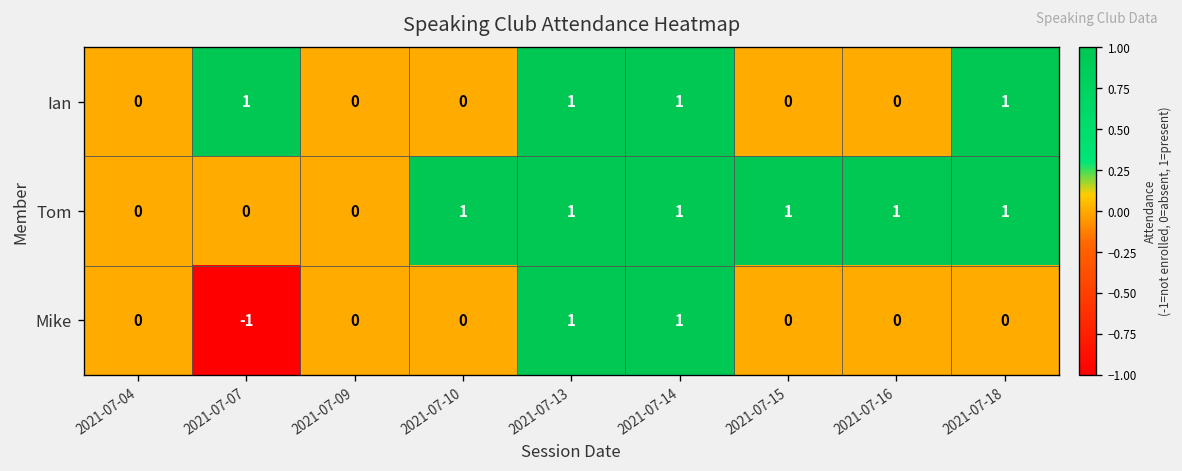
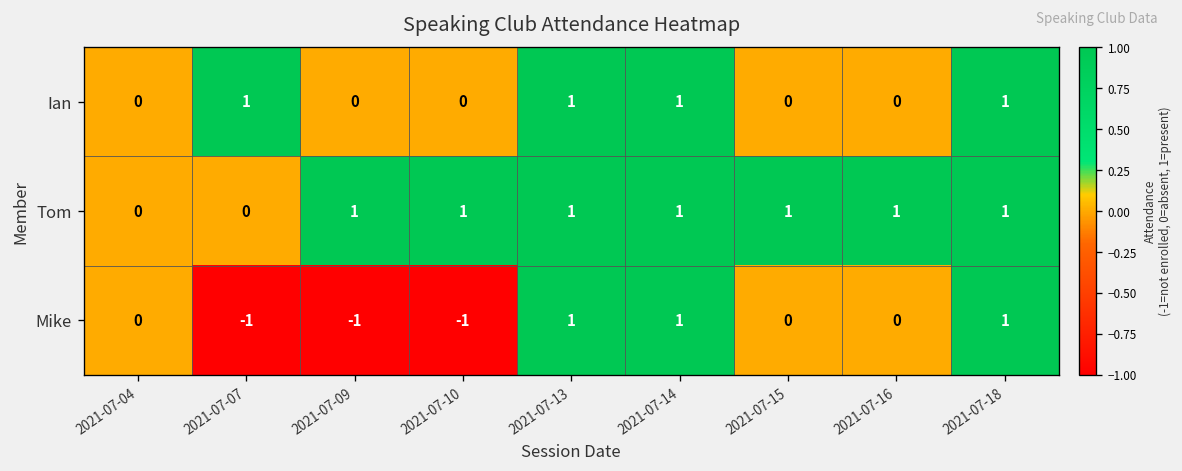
  {
    "Ian": {
      "2021-07-04": 0,
      "2021-07-07": 1,
      "2021-07-09": 0,
      "2021-07-10": 0,
      "2021-07-13": 1,
      "2021-07-14": 1,
      "2021-07-15": 0,
      "2021-07-16": 0,
      "2021-07-18": 1
    },
    "Tom": {
      "2021-07-04": 0,
      "2021-07-07": 0,
-     "2021-07-09": 0,
+     "2021-07-09": 1,
      "2021-07-10": 1,
      "2021-07-13": 1,
      "2021-07-14": 1,
      "2021-07-15": 1,
      "2021-07-16": 1,
      "2021-07-18": 1
    },
    "Mike": {
      "2021-07-04": 0,
      "2021-07-07": -1,
-     "2021-07-09": 0,
-     "2021-07-10": 0,
+     "2021-07-09": -1,
+     "2021-07-10": -1,
      "2021-07-13": 1,
      "2021-07-14": 1,
      "2021-07-15": 0,
      "2021-07-16": 0,
-     "2021-07-18": 0
+     "2021-07-18": 1
    }
  }
